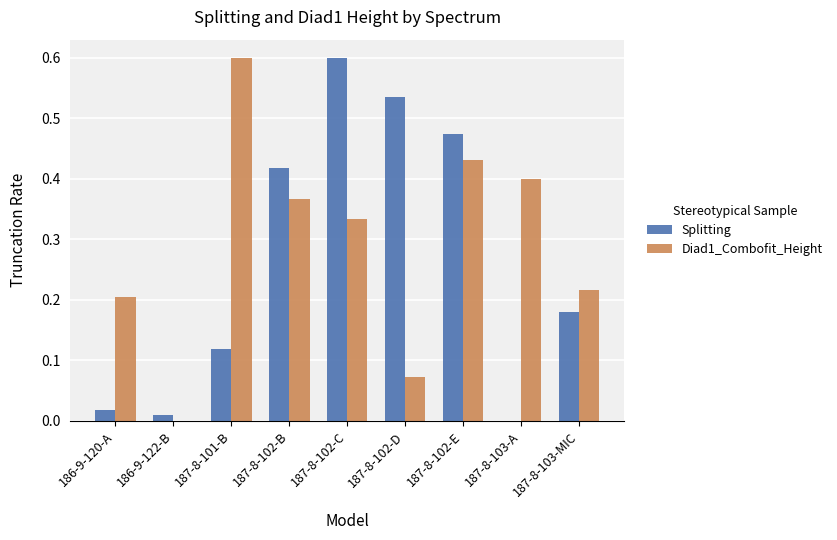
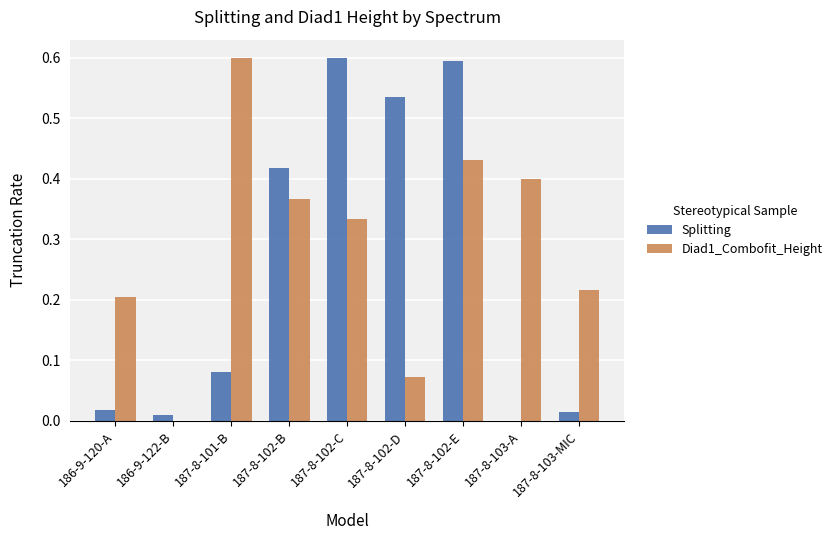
  {
    "Splitting": {
      "186-9-120-A": 0.02,
      "186-9-122-B": 0.01,
-     "187-8-101-B": 0.12,
+     "187-8-101-B": 0.08,
      "187-8-102-B": 0.42,
      "187-8-102-C": 0.60,
      "187-8-102-D": 0.54,
-     "187-8-102-E": 0.47,
+     "187-8-102-E": 0.59,
      "187-8-103-A": 0.00,
-     "187-8-103-MIC": 0.18
+     "187-8-103-MIC": 0.02
    },
    "Diad1_Combofit_Height": {
      "186-9-120-A": 0.20,
      "186-9-122-B": 0.00,
      "187-8-101-B": 0.60,
      "187-8-102-B": 0.37,
      "187-8-102-C": 0.33,
      "187-8-102-D": 0.07,
      "187-8-102-E": 0.43,
      "187-8-103-A": 0.40,
      "187-8-103-MIC": 0.22
    }
  }
